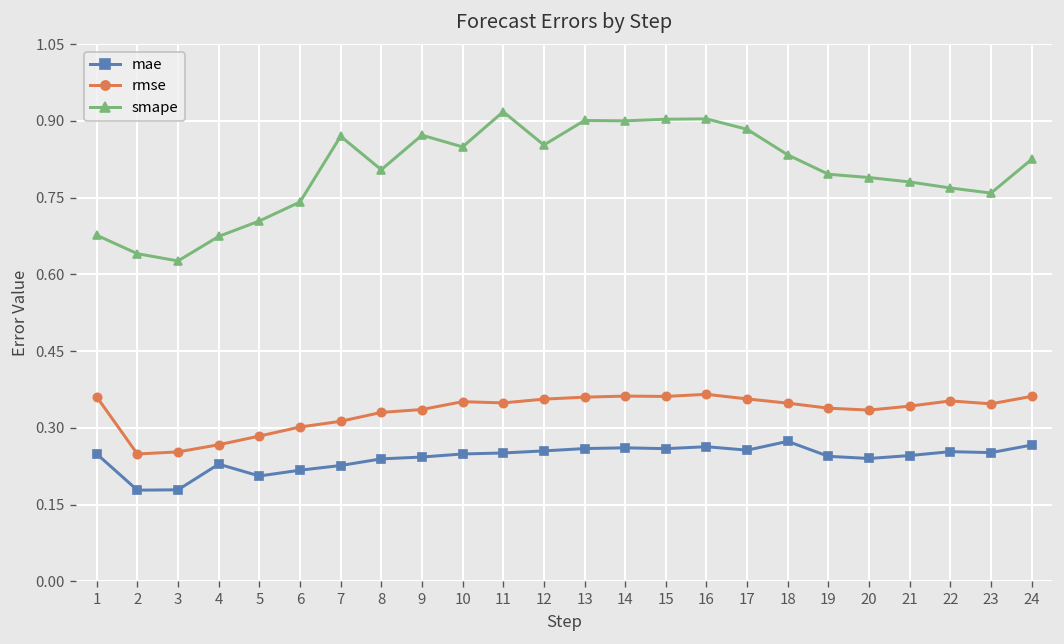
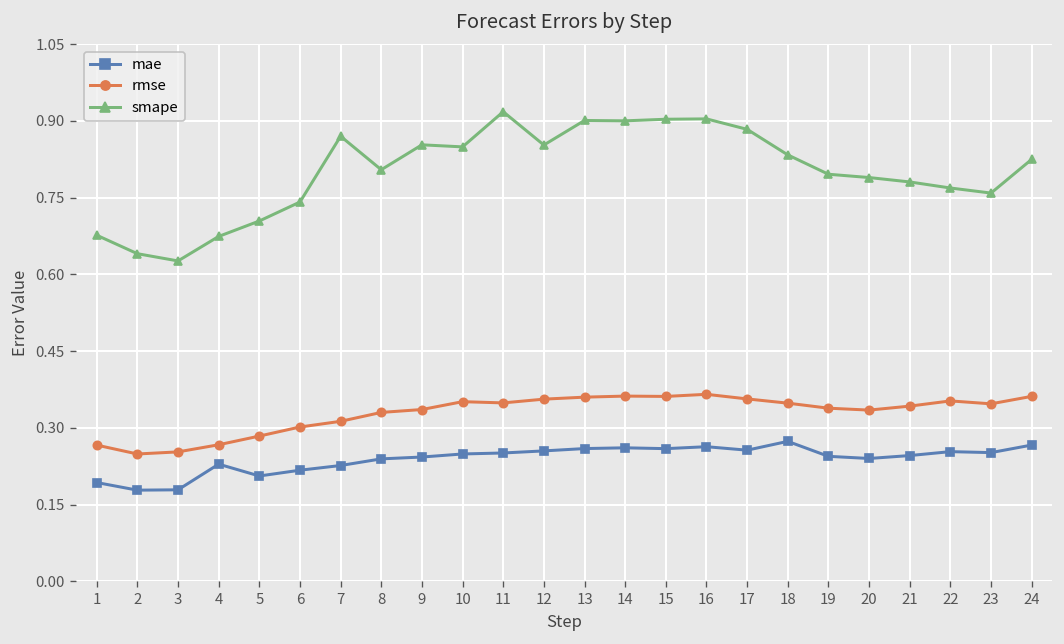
  {
    "mae": {
-     "1": 0.25,
+     "1": 0.19,
      "2": 0.18,
      "3": 0.18,
      "4": 0.23,
      "5": 0.21,
      "6": 0.22,
      "7": 0.23,
      "8": 0.24,
      "9": 0.24,
      "10": 0.25,
      "11": 0.25,
      "12": 0.25,
      "13": 0.26,
      "14": 0.26,
      "15": 0.26,
      "16": 0.26,
      "17": 0.26,
      "18": 0.27,
      "19": 0.24,
      "20": 0.24,
      "21": 0.25,
      "22": 0.25,
      "23": 0.25,
      "24": 0.27
    },
    "rmse": {
-     "1": 0.36,
+     "1": 0.27,
      "2": 0.25,
      "3": 0.25,
      "4": 0.27,
      "5": 0.28,
      "6": 0.30,
      "7": 0.31,
      "8": 0.33,
      "9": 0.34,
      "10": 0.35,
      "11": 0.35,
      "12": 0.36,
      "13": 0.36,
      "14": 0.36,
      "15": 0.36,
      "16": 0.37,
      "17": 0.36,
      "18": 0.35,
      "19": 0.34,
      "20": 0.33,
      "21": 0.34,
      "22": 0.35,
      "23": 0.35,
      "24": 0.36
    },
    "smape": {
      "1": 0.68,
      "2": 0.64,
      "3": 0.63,
      "4": 0.67,
      "5": 0.70,
      "6": 0.74,
      "7": 0.87,
      "8": 0.80,
-     "9": 0.87,
+     "9": 0.85,
      "10": 0.85,
      "11": 0.92,
      "12": 0.85,
      "13": 0.90,
      "14": 0.90,
      "15": 0.90,
      "16": 0.90,
      "17": 0.88,
      "18": 0.83,
      "19": 0.80,
      "20": 0.79,
      "21": 0.78,
      "22": 0.77,
      "23": 0.76,
      "24": 0.82
    }
  }
